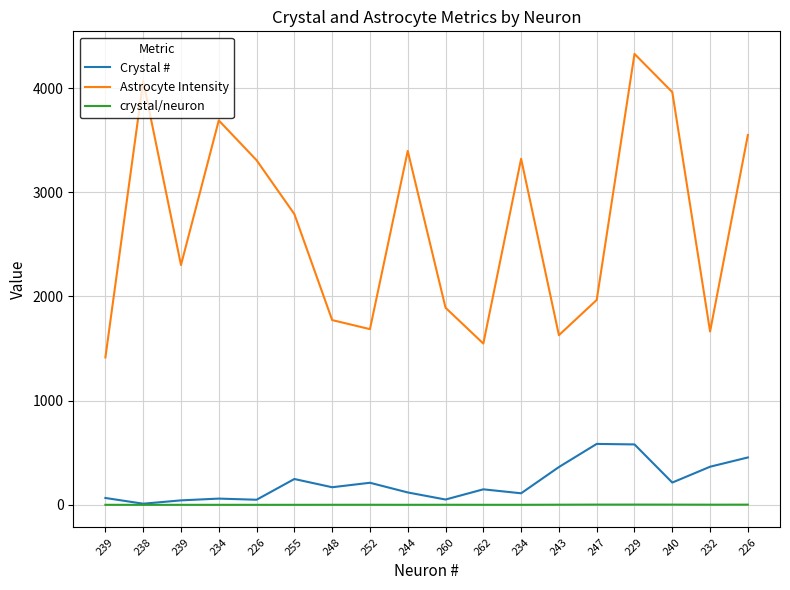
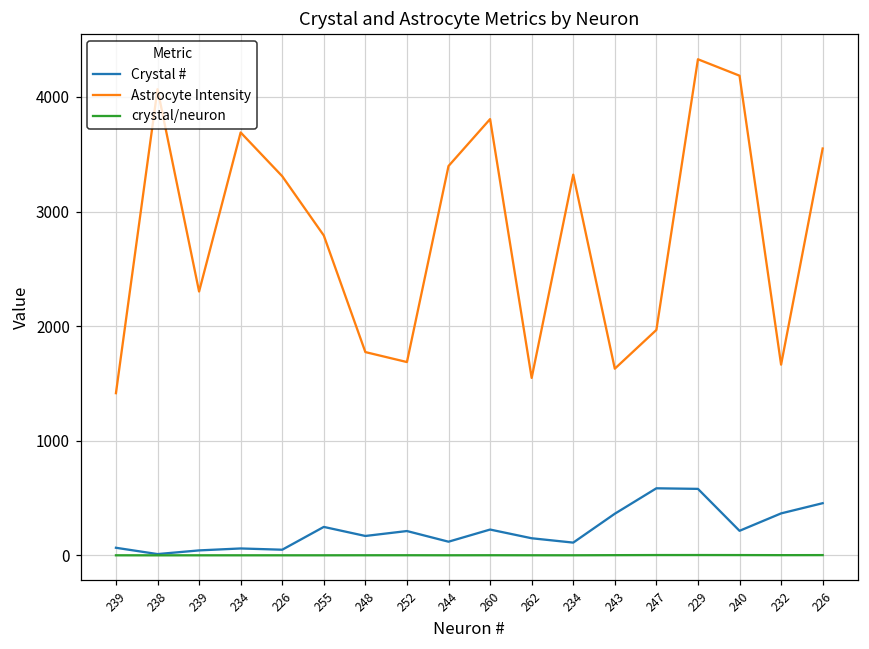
  {
    "Crystal #": {
      "255": 250,
      "248": 170,
      "252": 210,
      "244": 120,
-     "260": 50,
+     "260": 230,
      "262": 150,
      "243": 360,
      "247": 590,
      "229": 580,
      "240": 210,
      "232": 370
    },
    "Astrocyte Intensity": {
      "255": 2790,
      "248": 1770,
      "252": 1690,
      "244": 3400,
-     "260": 1890,
+     "260": 3810,
      "262": 1550,
      "243": 1630,
      "247": 1970,
      "229": 4330,
-     "240": 3960,
+     "240": 4190,
      "232": 1660
    },
    "crystal/neuron": {
      "255": 0,
      "248": 0,
      "252": 0,
      "244": 0,
      "260": 0,
      "262": 0,
      "243": 0,
      "247": 0,
      "229": 0,
      "240": 0,
      "232": 0
    }
  }
